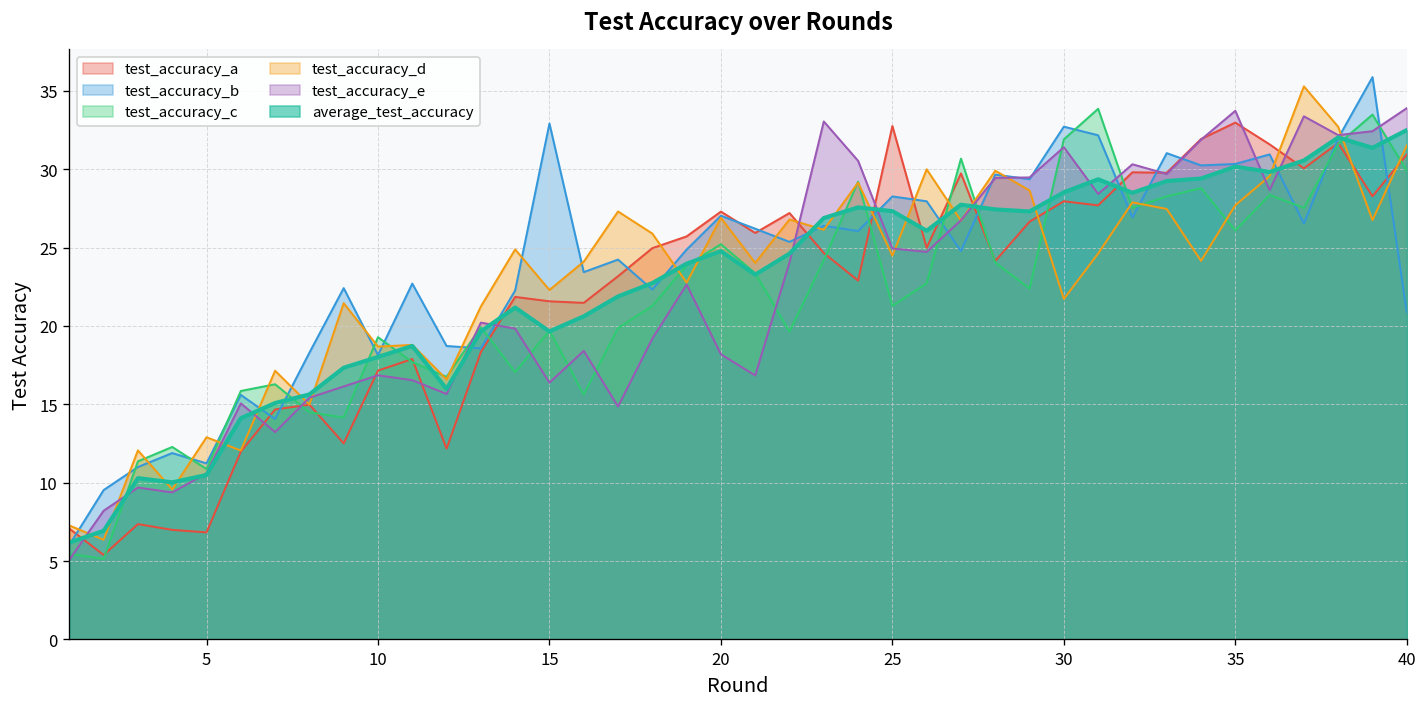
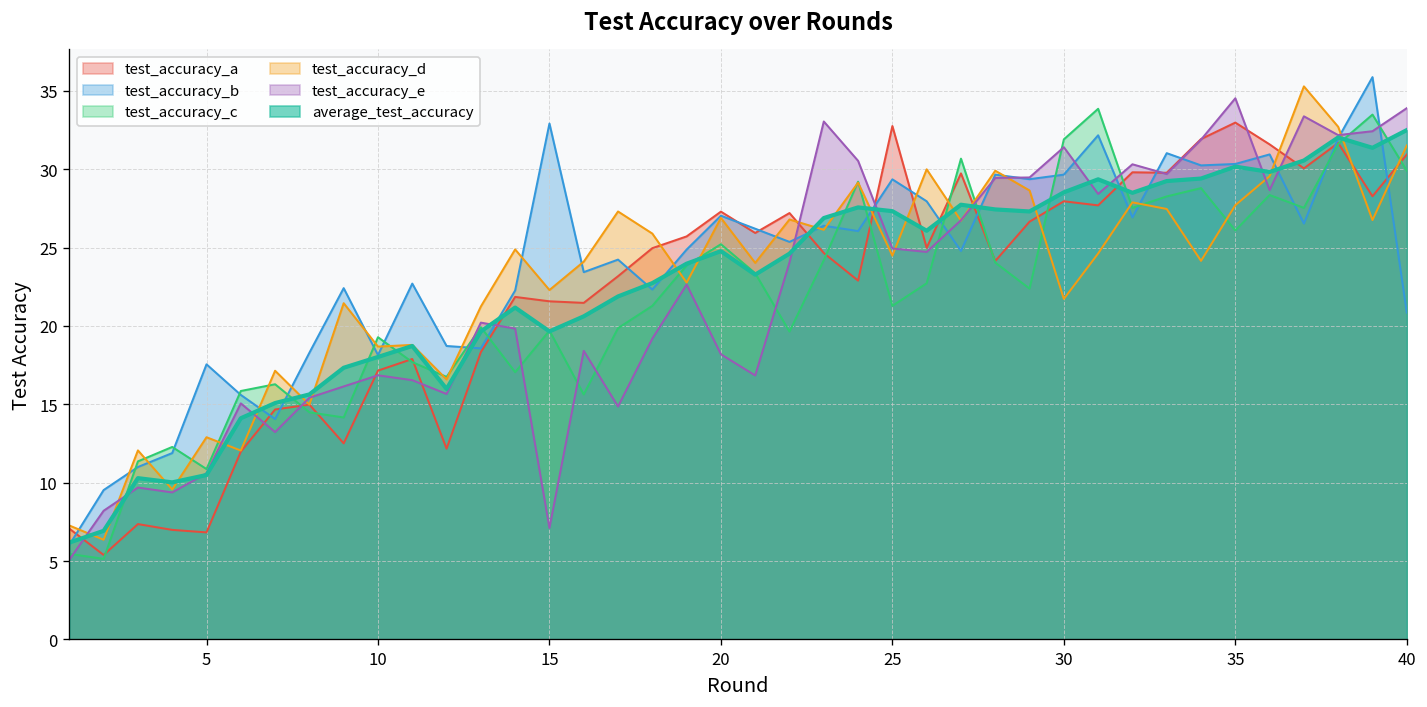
  {
    "test_accuracy_b": {
-     "5": 11.2,
+     "5": 17.6,
      "15": 32.9,
-     "25": 28.3,
-     "30": 32.7,
+     "25": 29.4,
+     "30": 29.7,
      "40": 20.9
    },
    "test_accuracy_e": {
      "10": 16.9,
-     "15": 16.4,
+     "15": 7.1,
      "20": 18.2,
      "25": 24.9,
      "30": 31.4,
-     "35": 33.7,
+     "35": 34.5,
      "40": 33.9
    }
  }
